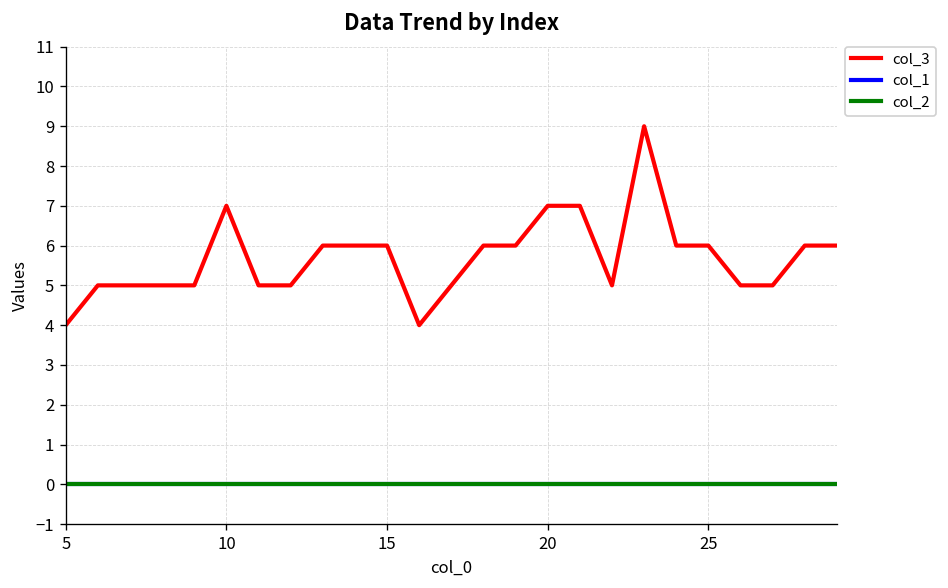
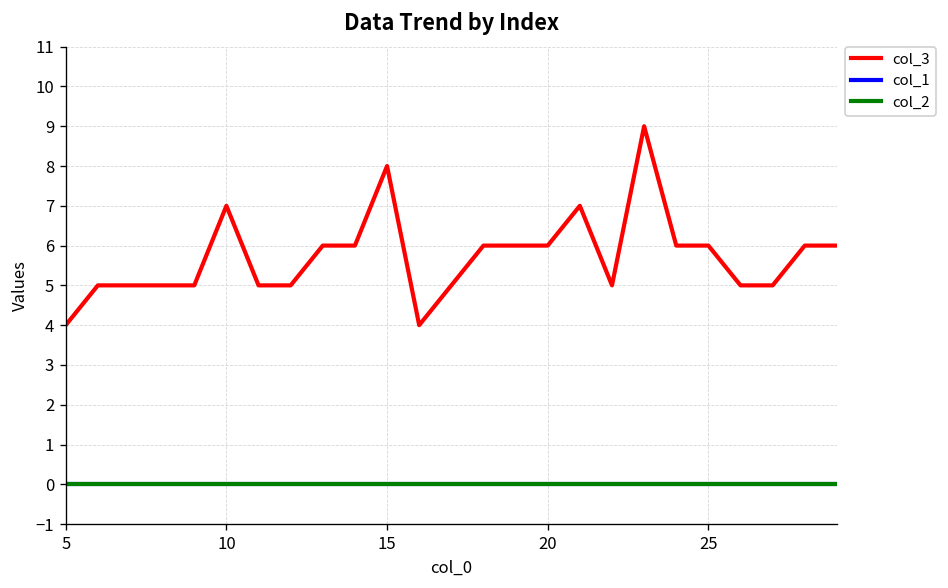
  {
    "col_3": {
      "5": 4,
      "10": 7,
-     "15": 6,
-     "20": 7,
+     "15": 8,
+     "20": 6,
      "25": 6
    },
    "col_2": {
      "5": 0,
      "10": 0,
      "15": 0,
      "20": 0,
      "25": 0
    }
  }
